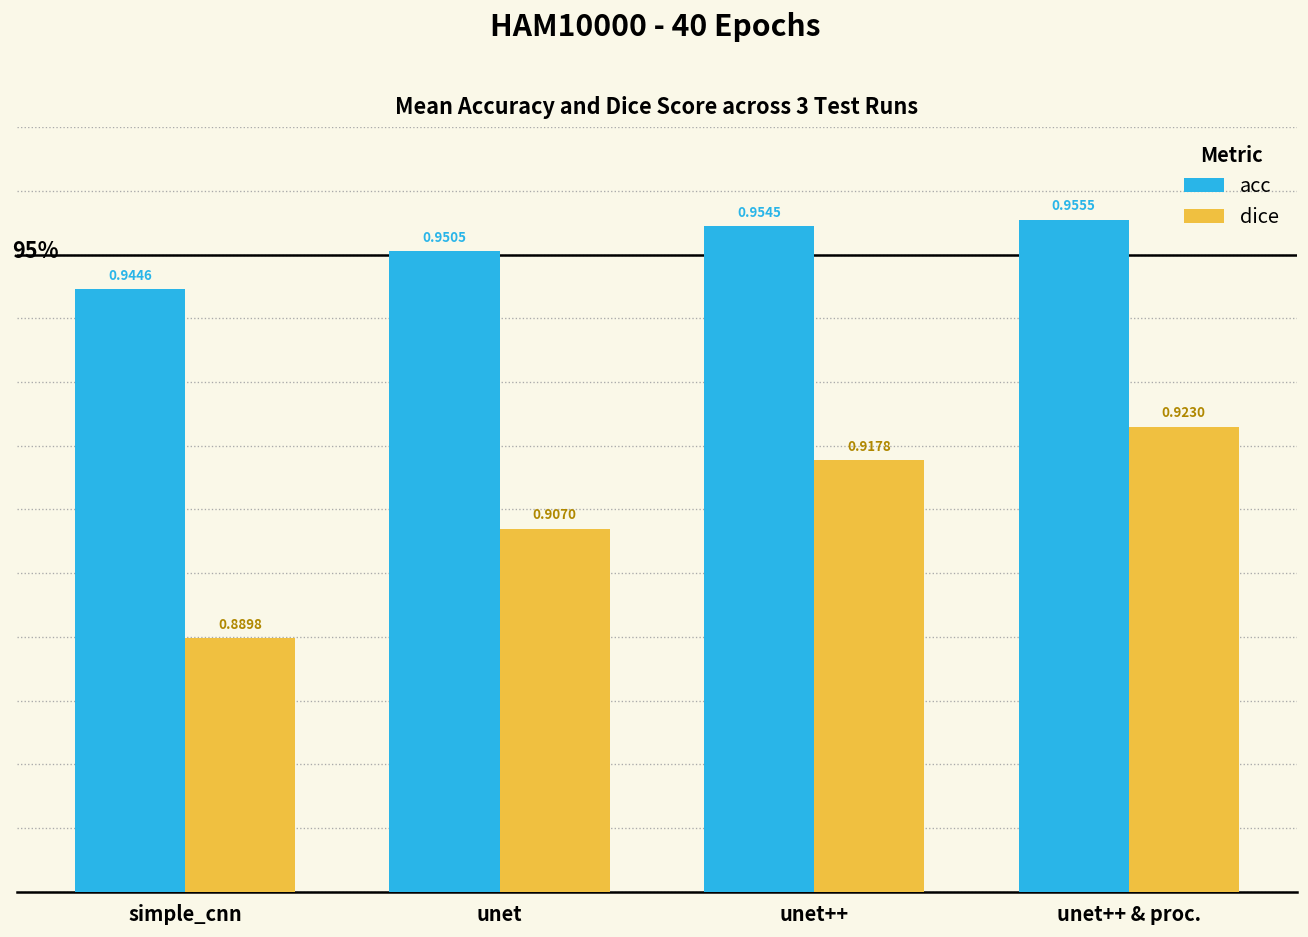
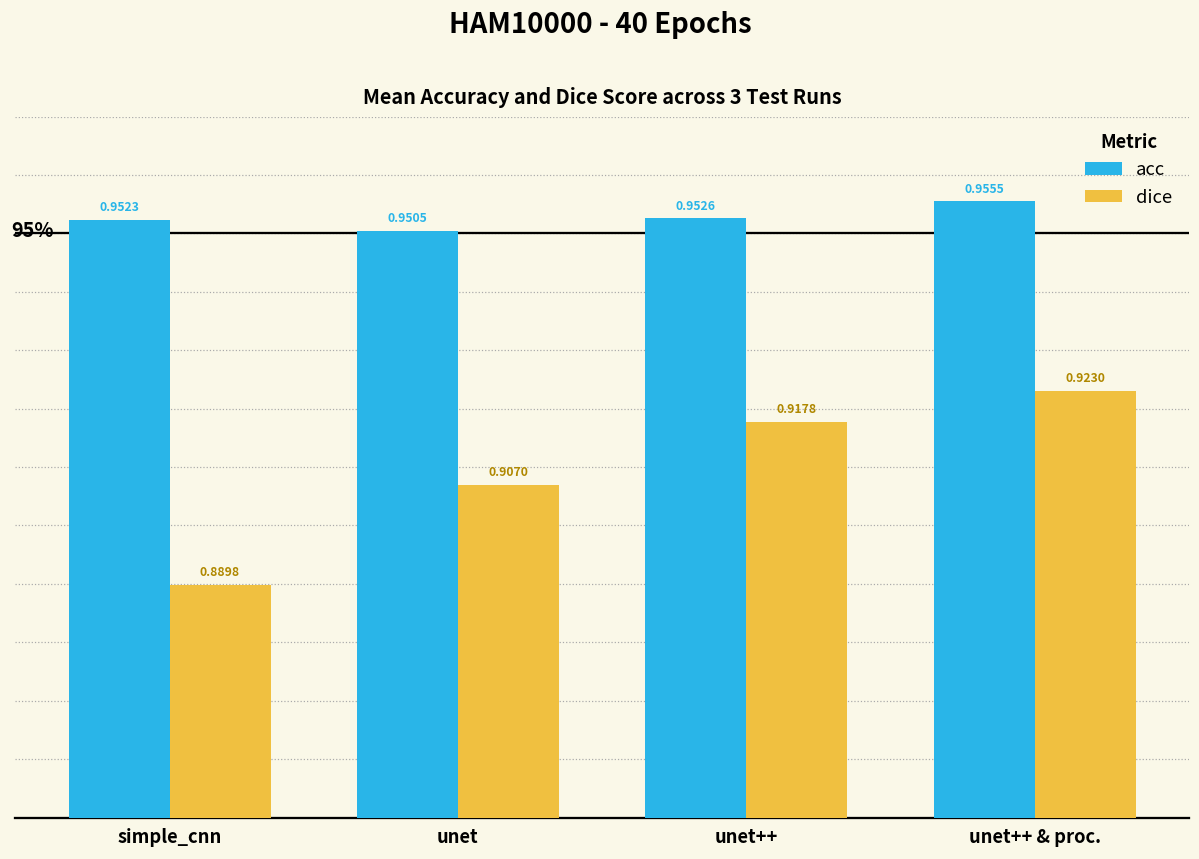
  {
    "acc": {
-     "simple_cnn": 0.9446,
+     "simple_cnn": 0.9523,
      "unet": 0.9505,
-     "unet++": 0.9545,
+     "unet++": 0.9526,
      "unet++ & proc.": 0.9555
    },
    "dice": {
      "simple_cnn": 0.8898,
      "unet": 0.9070,
      "unet++": 0.9178,
      "unet++ & proc.": 0.9230
    }
  }
